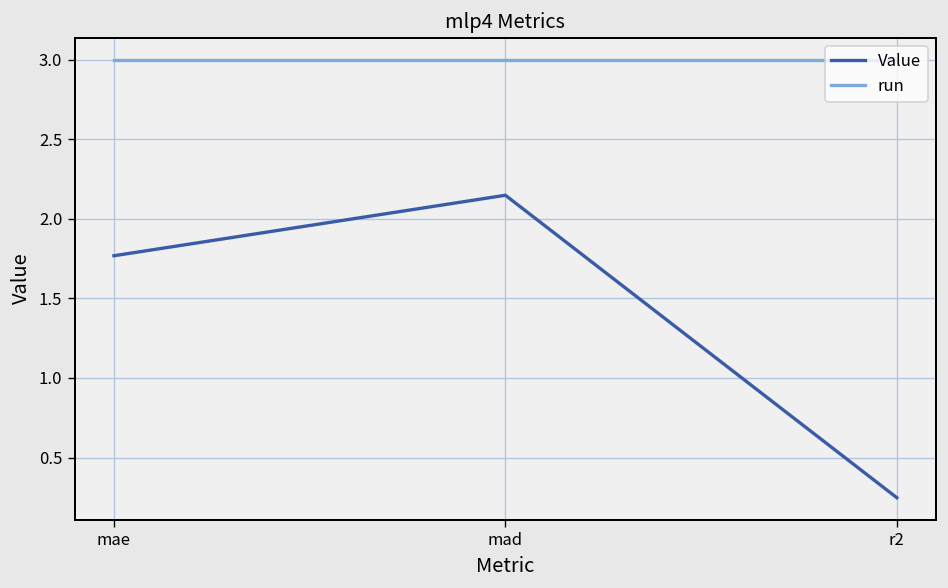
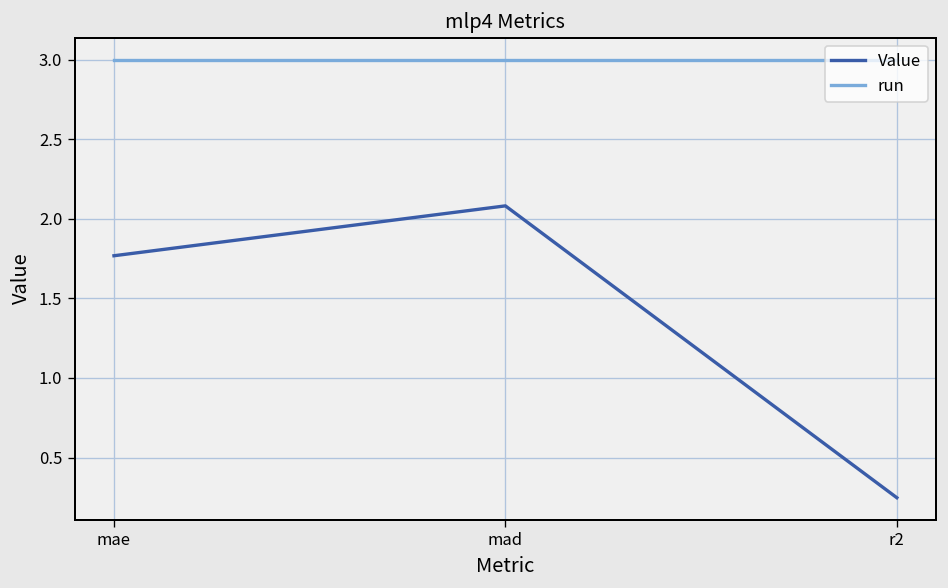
  {
    "Value": {
      "mae": 1.77,
-     "mad": 2.15,
+     "mad": 2.08,
      "r2": 0.25
    },
    "run": {
      "mae": 3.00,
      "mad": 3.00
    }
  }
